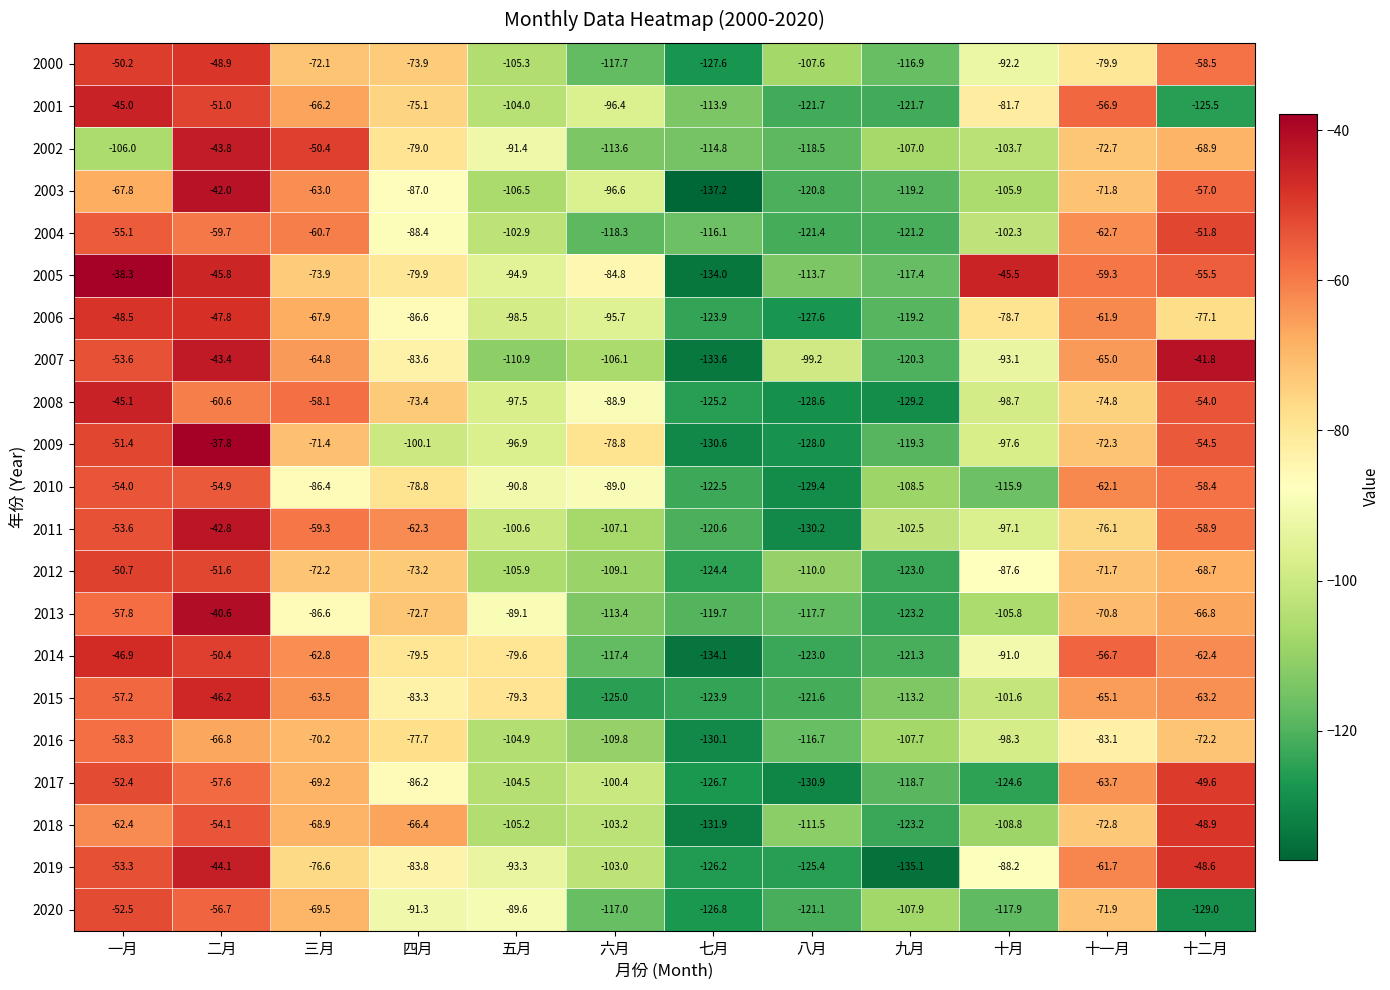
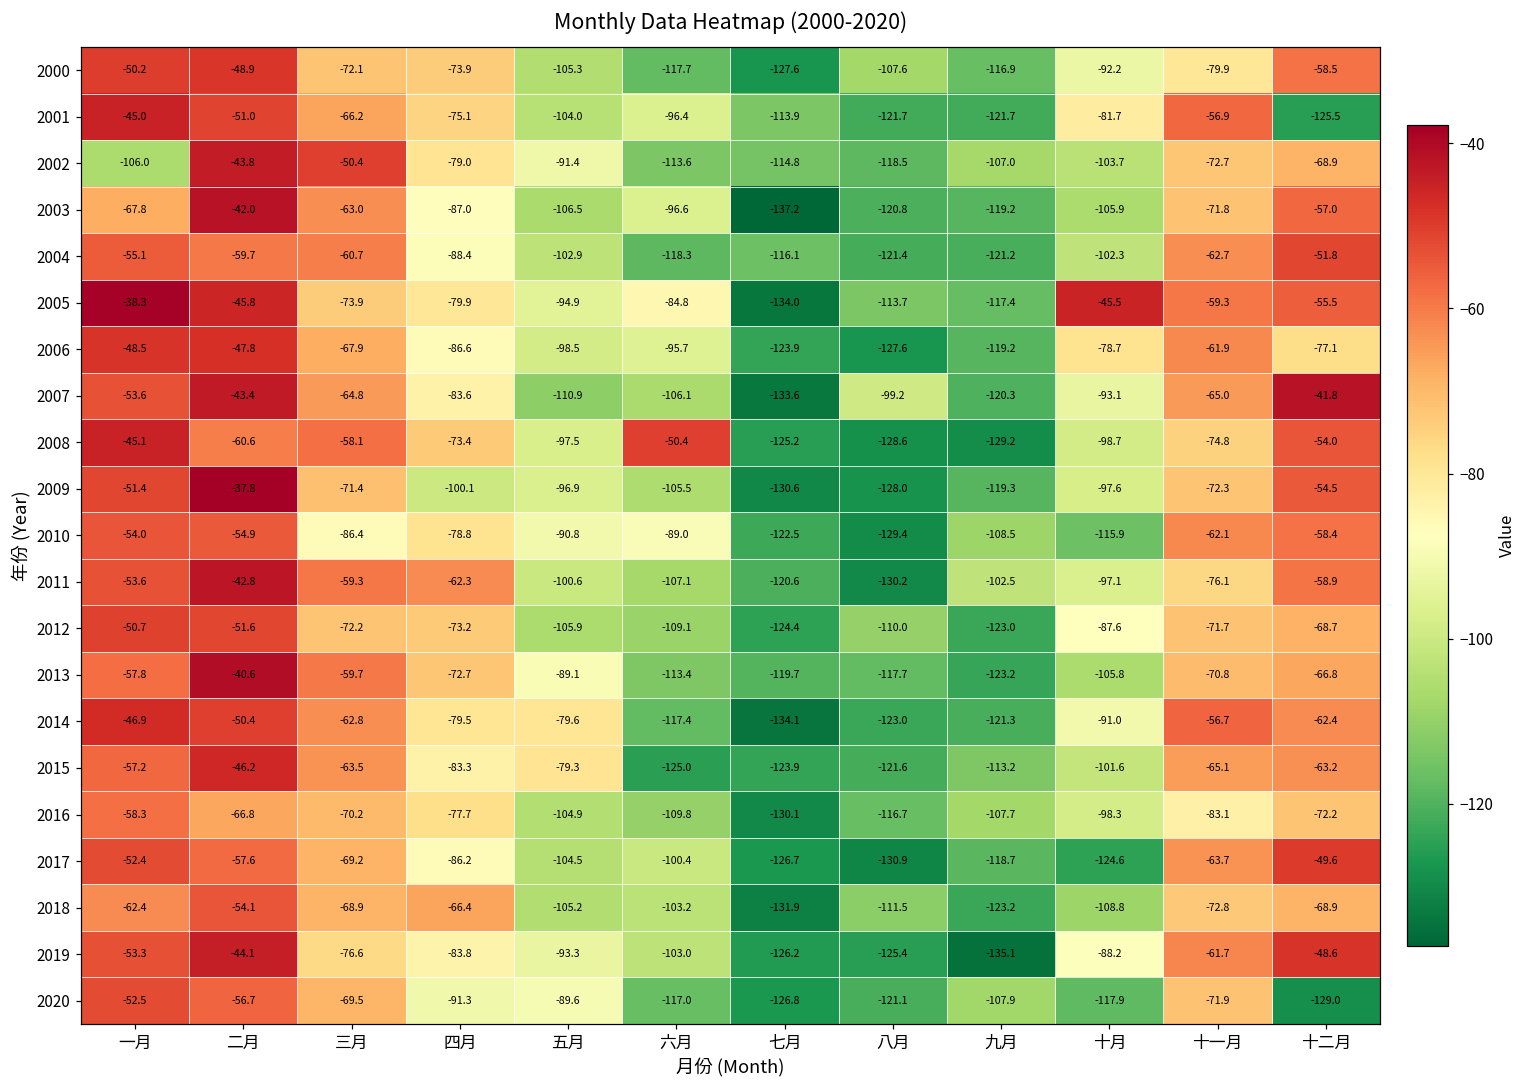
  {
    "2008": {
      "一月": -45.1,
      "二月": -60.6,
      "三月": -58.1,
      "四月": -73.4,
      "五月": -97.5,
-     "六月": -88.9,
+     "六月": -50.4,
      "七月": -125.2,
      "八月": -128.6,
      "九月": -129.2,
      "十月": -98.7,
      "十一月": -74.8,
      "十二月": -54.0
    },
    "2009": {
      "一月": -51.4,
      "二月": -37.8,
      "三月": -71.4,
      "四月": -100.1,
      "五月": -96.9,
-     "六月": -78.8,
+     "六月": -105.5,
      "七月": -130.6,
      "八月": -128.0,
      "九月": -119.3,
      "十月": -97.6,
      "十一月": -72.3,
      "十二月": -54.5
    },
    "2013": {
      "一月": -57.8,
      "二月": -40.6,
-     "三月": -86.6,
+     "三月": -59.7,
      "四月": -72.7,
      "五月": -89.1,
      "六月": -113.4,
      "七月": -119.7,
      "八月": -117.7,
      "九月": -123.2,
      "十月": -105.8,
      "十一月": -70.8,
      "十二月": -66.8
    },
    "2018": {
      "一月": -62.4,
      "二月": -54.1,
      "三月": -68.9,
      "四月": -66.4,
      "五月": -105.2,
      "六月": -103.2,
      "七月": -131.9,
      "八月": -111.5,
      "九月": -123.2,
      "十月": -108.8,
      "十一月": -72.8,
-     "十二月": -48.9
+     "十二月": -68.9
    }
  }
